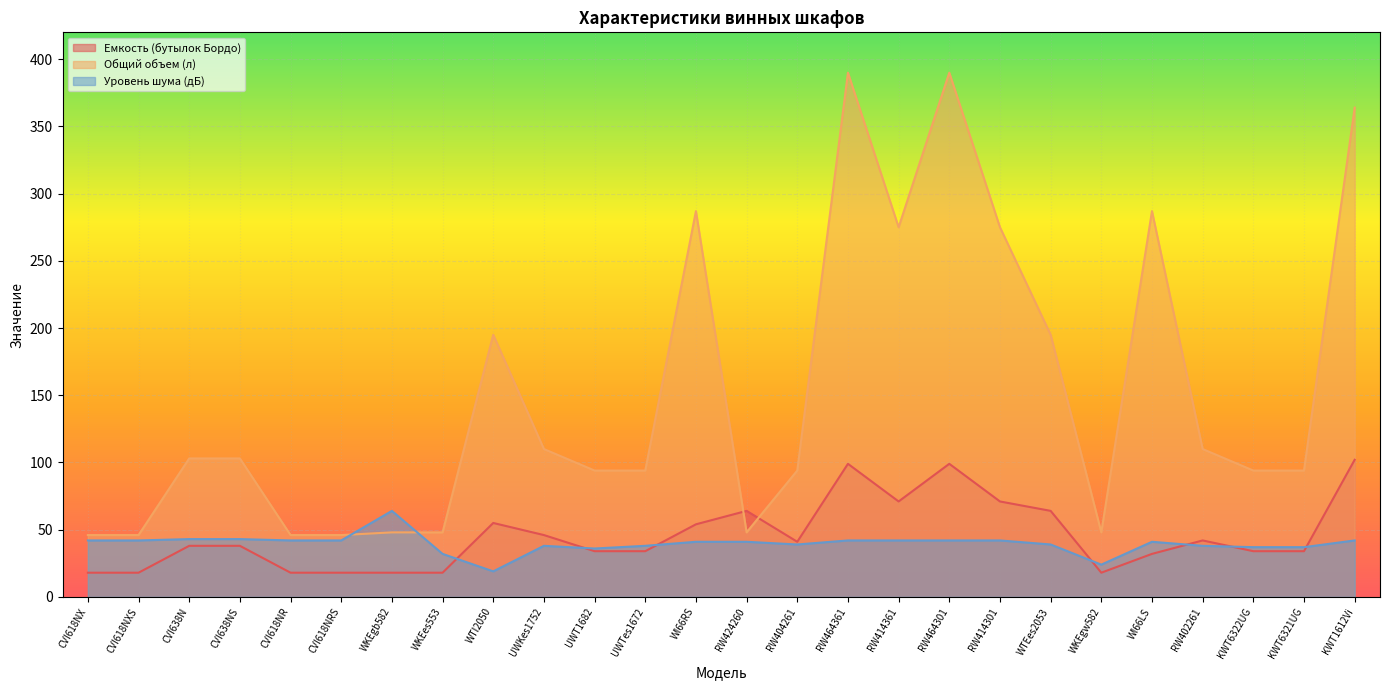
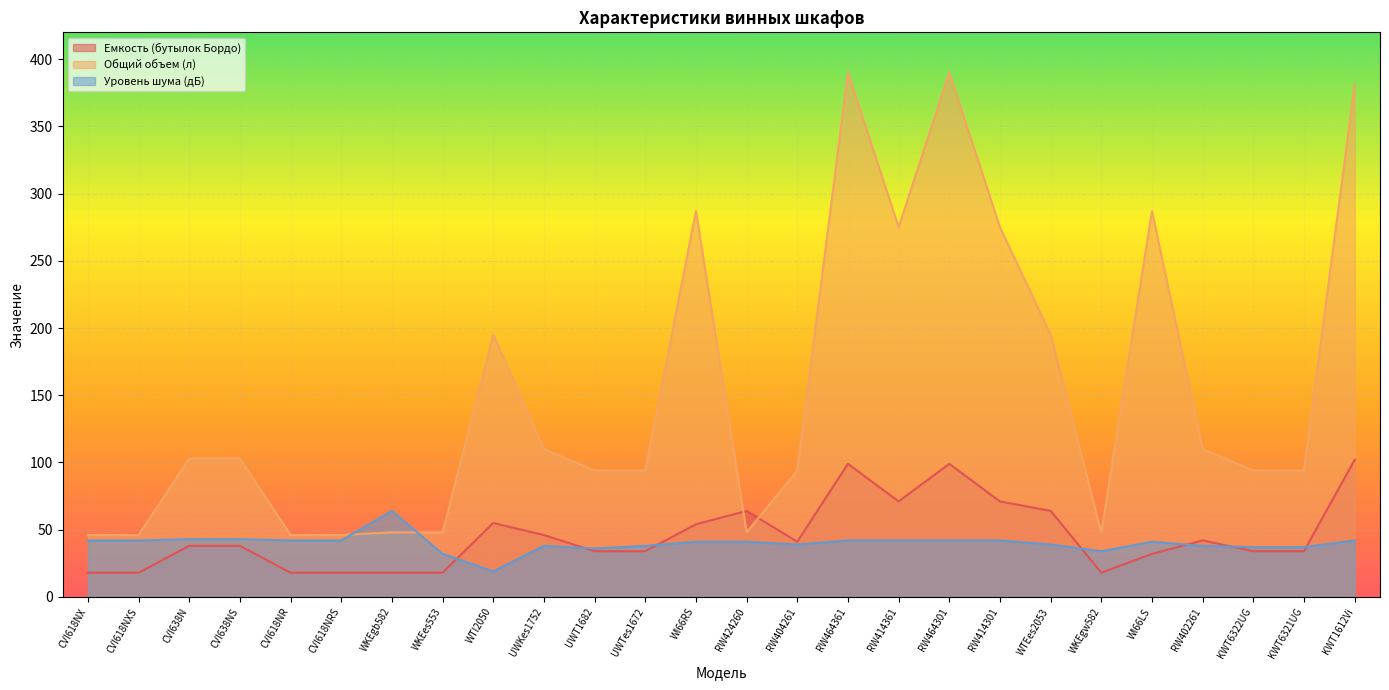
  {
    "Емкость (бутылок Бордо)": {
      "CVI618NX": 18,
      "CVI618NXS": 18,
      "CVI638N": 38,
      "CVI638NS": 38,
      "CVI618NR": 18,
      "CVI618NRS": 18,
      "WKEgb582": 18,
      "WKEes553": 18,
      "WTI2050": 55,
      "UWKes1752": 46,
      "UWT1682": 34,
      "UWTes1672": 34,
      "WI66RS": 54,
      "RW424260": 64,
      "RW404261": 41,
      "RW464361": 99,
      "RW414361": 71,
      "RW464301": 99,
      "RW414301": 71,
      "WTEes2053": 64,
      "WKEgw582": 18,
      "WI66LS": 32,
      "RW402261": 42,
      "KWT6322UG": 34,
      "KWT6321UG": 34,
      "KWT1612Vi": 102
    },
    "Общий объем (л)": {
      "CVI618NX": 46,
      "CVI618NXS": 46,
      "CVI638N": 103,
      "CVI638NS": 103,
      "CVI618NR": 46,
      "CVI618NRS": 46,
      "WKEgb582": 48,
      "WKEes553": 48,
      "WTI2050": 195,
      "UWKes1752": 110,
      "UWT1682": 94,
      "UWTes1672": 94,
      "WI66RS": 287,
      "RW424260": 48,
      "RW404261": 94,
      "RW464361": 390,
      "RW414361": 275,
      "RW464301": 390,
      "RW414301": 275,
      "WTEes2053": 195,
      "WKEgw582": 48,
      "WI66LS": 287,
      "RW402261": 110,
      "KWT6322UG": 94,
      "KWT6321UG": 94,
-     "KWT1612Vi": 364
+     "KWT1612Vi": 381
    },
    "Уровень шума (дБ)": {
      "CVI618NX": 42,
      "CVI618NXS": 42,
      "CVI638N": 43,
      "CVI638NS": 43,
      "CVI618NR": 42,
      "CVI618NRS": 42,
      "WKEgb582": 64,
      "WKEes553": 32,
      "WTI2050": 19,
      "UWKes1752": 38,
      "UWT1682": 36,
      "UWTes1672": 38,
      "WI66RS": 41,
      "RW424260": 41,
      "RW404261": 39,
      "RW464361": 42,
      "RW414361": 42,
      "RW464301": 42,
      "RW414301": 42,
      "WTEes2053": 39,
-     "WKEgw582": 24,
+     "WKEgw582": 34,
      "WI66LS": 41,
      "RW402261": 38,
      "KWT6322UG": 37,
      "KWT6321UG": 37,
      "KWT1612Vi": 42
    }
  }
